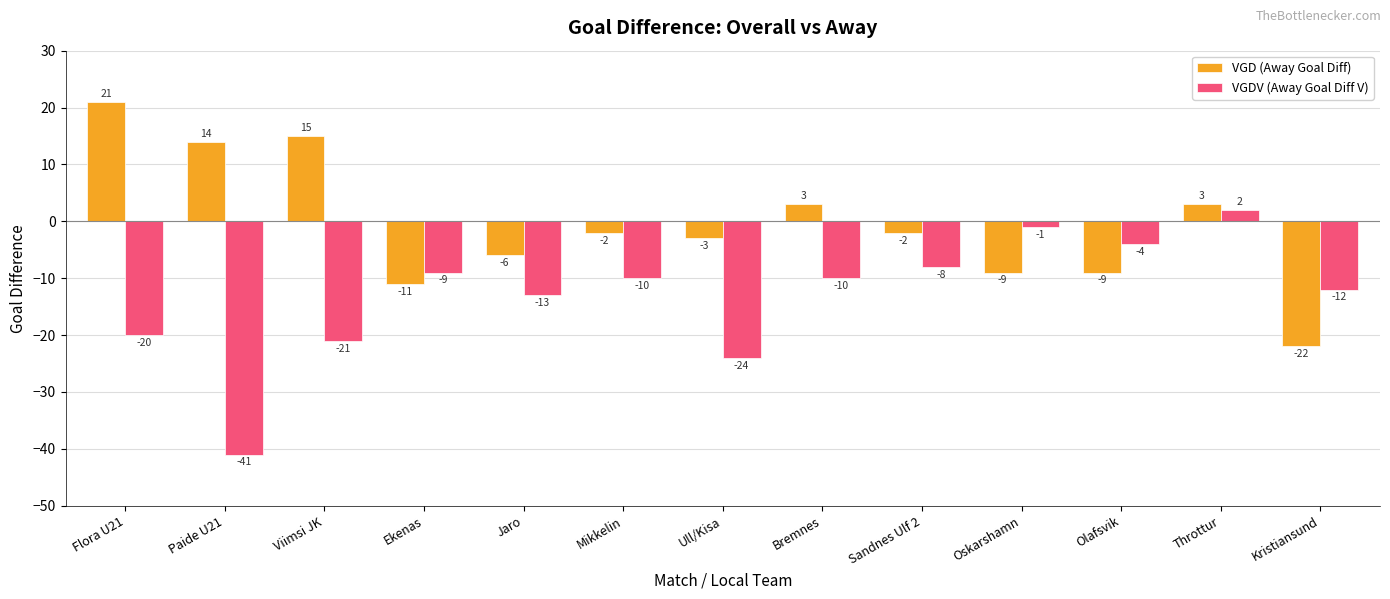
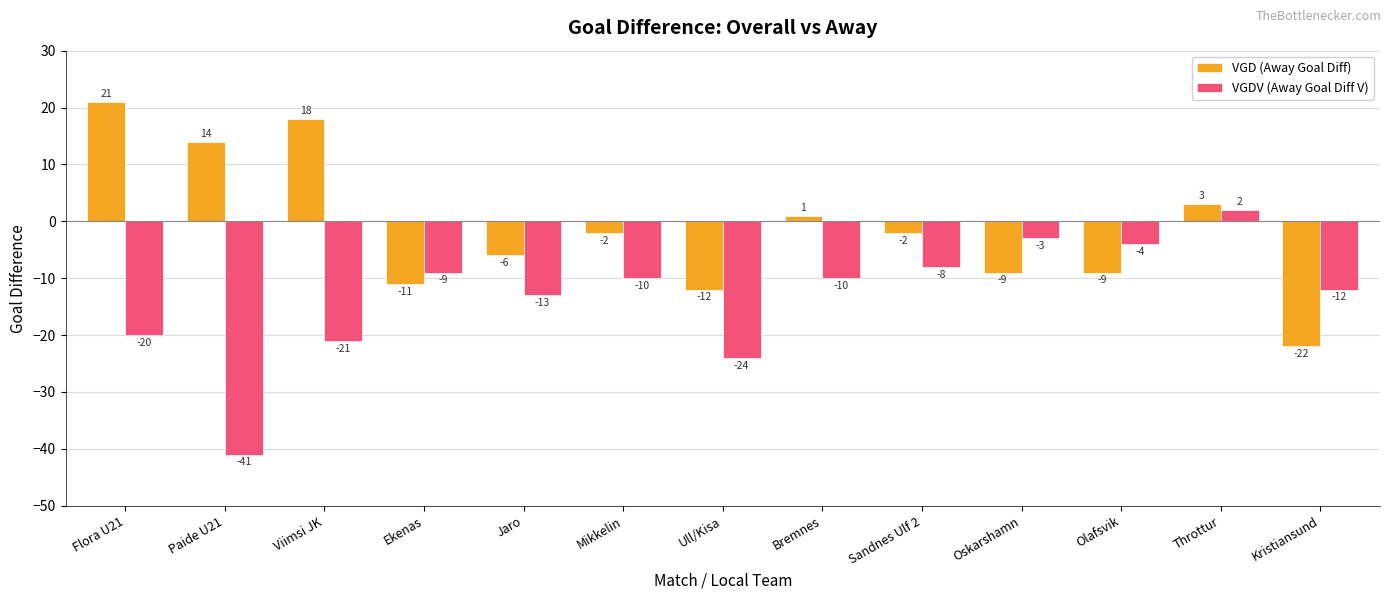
  {
    "VGD (Away Goal Diff)": {
      "Flora U21": 21,
      "Paide U21": 14,
-     "Viimsi JK": 15,
+     "Viimsi JK": 18,
      "Ekenas": -11,
      "Jaro": -6,
      "Mikkelin": -2,
-     "Ull/Kisa": -3,
-     "Bremnes": 3,
+     "Ull/Kisa": -12,
+     "Bremnes": 1,
      "Sandnes Ulf 2": -2,
      "Oskarshamn": -9,
      "Olafsvik": -9,
      "Throttur": 3,
      "Kristiansund": -22
    },
    "VGDV (Away Goal Diff V)": {
      "Flora U21": -20,
      "Paide U21": -41,
      "Viimsi JK": -21,
      "Ekenas": -9,
      "Jaro": -13,
      "Mikkelin": -10,
      "Ull/Kisa": -24,
      "Bremnes": -10,
      "Sandnes Ulf 2": -8,
-     "Oskarshamn": -1,
+     "Oskarshamn": -3,
      "Olafsvik": -4,
      "Throttur": 2,
      "Kristiansund": -12
    }
  }
